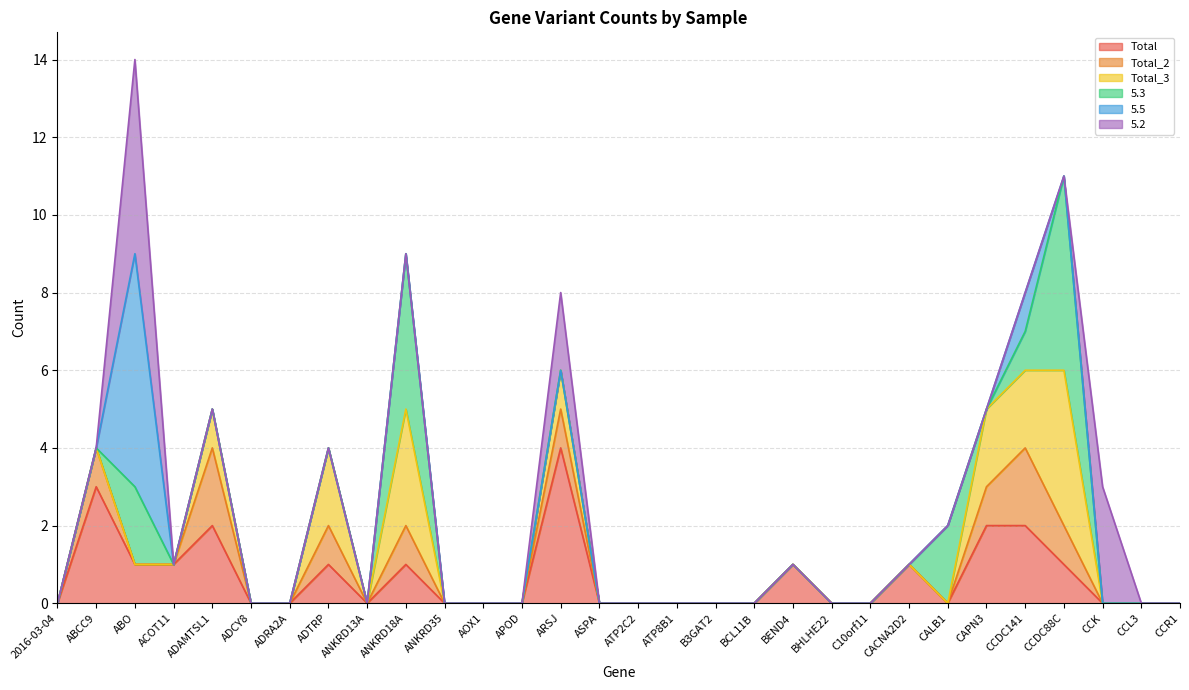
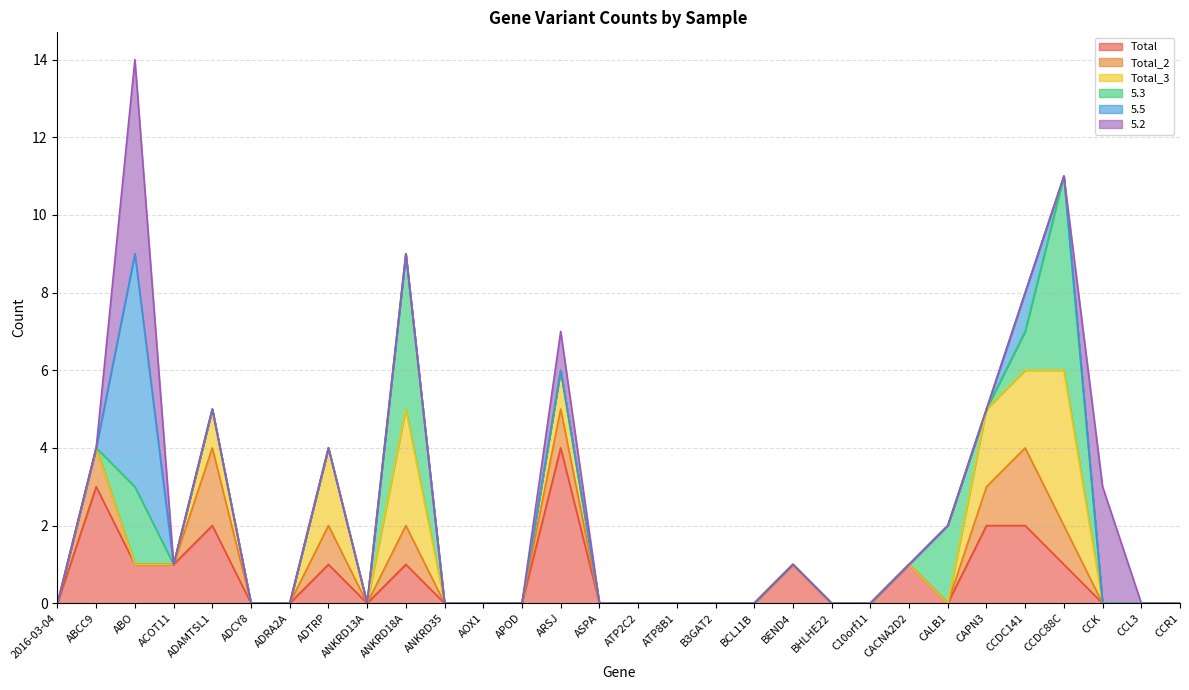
  {
    "Total_3": {
      "ANKRD18A": 5,
      "CCDC141": 6,
      "CCDC88C": 6
    },
    "5.3": {
      "ABO": 2,
      "CCDC141": 1
    },
    "5.5": {
      "ABO": 6
    },
    "5.2": {
      "ABO": 5,
-     "ARSJ": 2,
+     "ARSJ": 1,
      "CCK": 3
    }
  }
